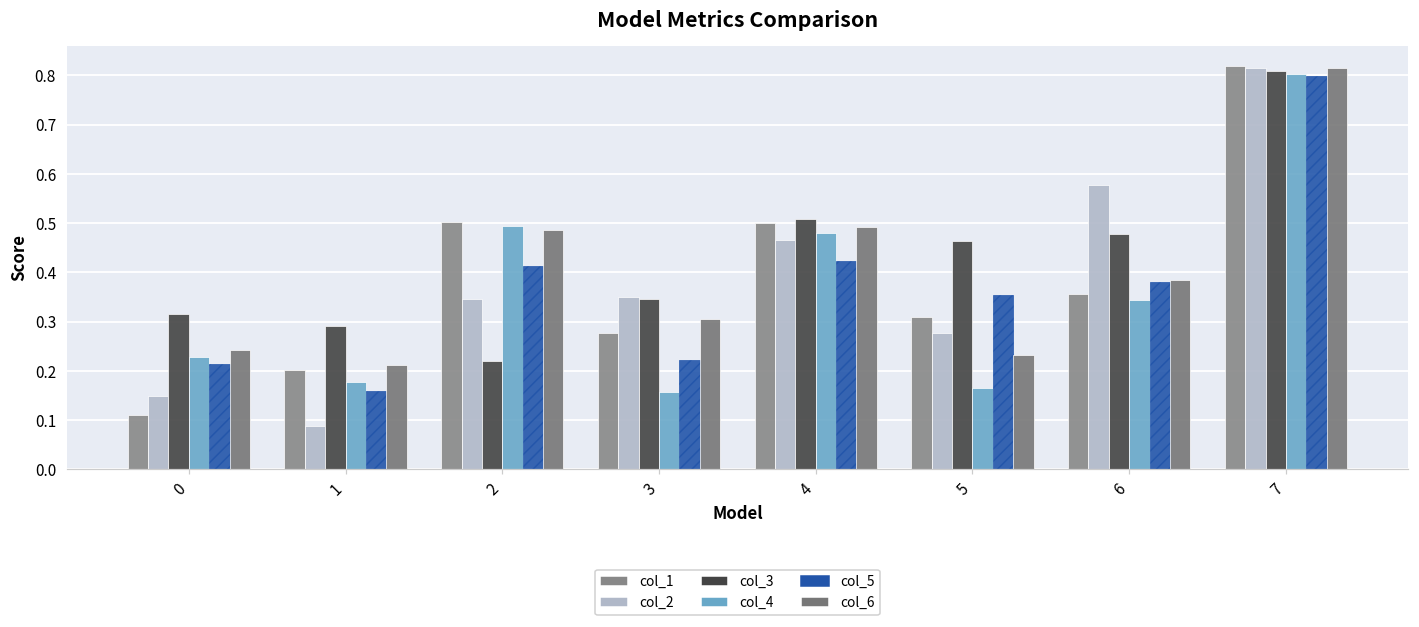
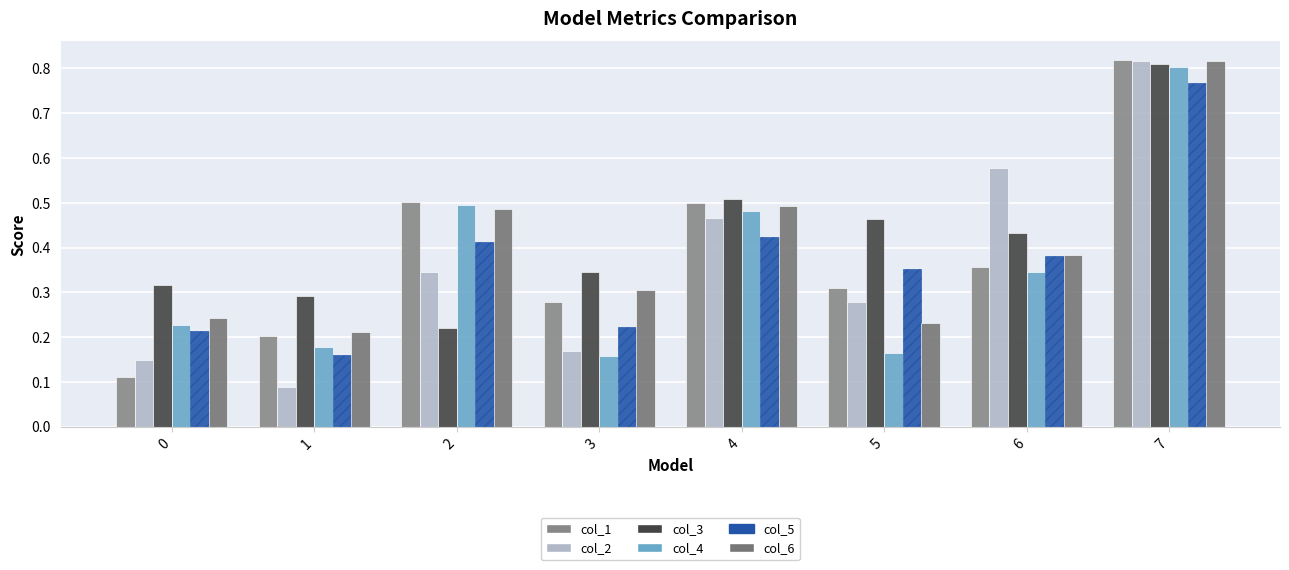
  {
    "col_2": {
      "0": 0.15,
      "1": 0.09,
      "2": 0.35,
-     "3": 0.35,
+     "3": 0.17,
      "4": 0.47,
      "5": 0.28,
      "6": 0.58,
      "7": 0.82
    },
    "col_3": {
      "0": 0.32,
      "1": 0.29,
      "2": 0.22,
      "3": 0.35,
      "4": 0.51,
      "5": 0.46,
-     "6": 0.48,
+     "6": 0.43,
      "7": 0.81
    },
    "col_4": {
      "0": 0.23,
      "1": 0.18,
      "2": 0.49,
      "3": 0.16,
      "4": 0.48,
      "5": 0.17,
      "6": 0.34,
      "7": 0.80
    },
    "col_5": {
      "0": 0.21,
      "1": 0.16,
      "2": 0.41,
      "3": 0.22,
      "4": 0.42,
      "5": 0.35,
      "6": 0.38,
-     "7": 0.80
+     "7": 0.77
    }
  }
